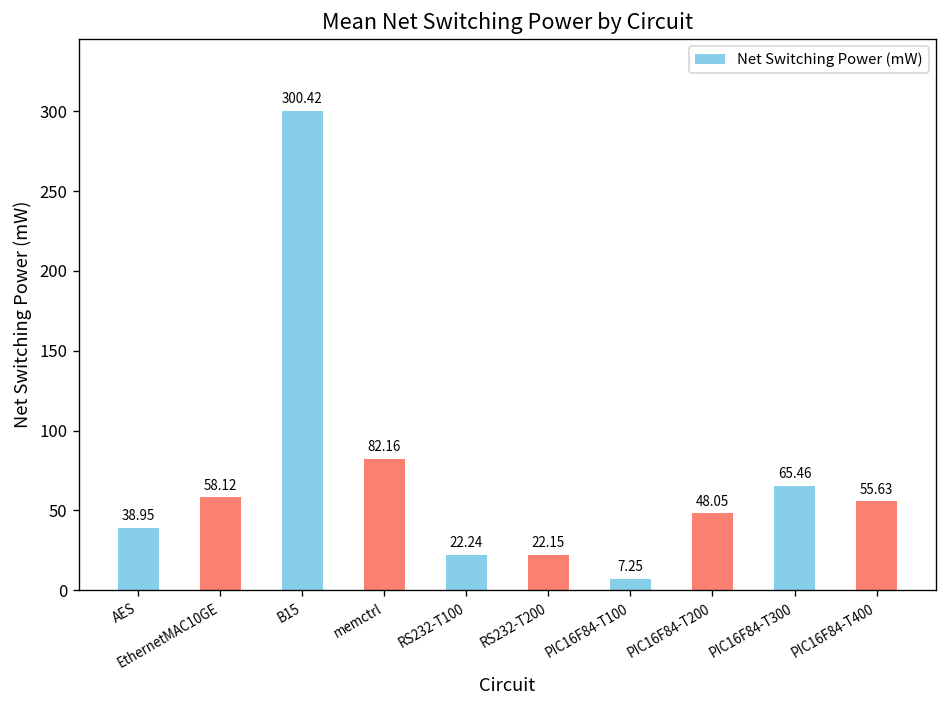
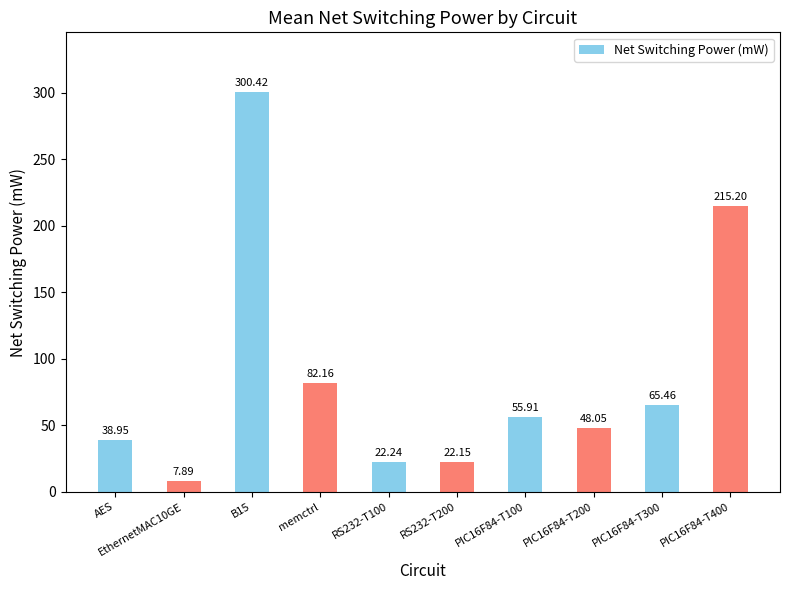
  {
    "AES": 38.95,
-   "EthernetMAC10GE": 58.12,
+   "EthernetMAC10GE": 7.89,
    "B15": 300.42,
    "memctrl": 82.16,
    "RS232-T100": 22.24,
    "RS232-T200": 22.15,
-   "PIC16F84-T100": 7.25,
+   "PIC16F84-T100": 55.91,
    "PIC16F84-T200": 48.05,
    "PIC16F84-T300": 65.46,
-   "PIC16F84-T400": 55.63
+   "PIC16F84-T400": 215.20
  }
